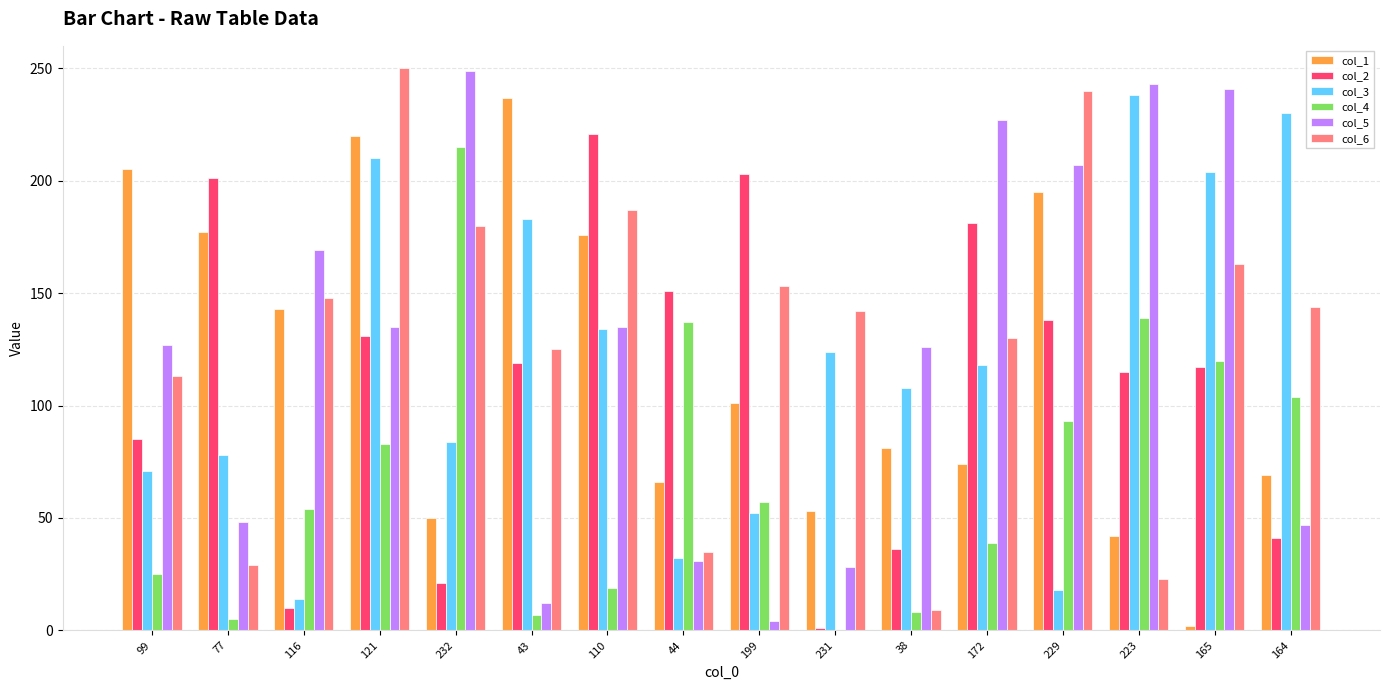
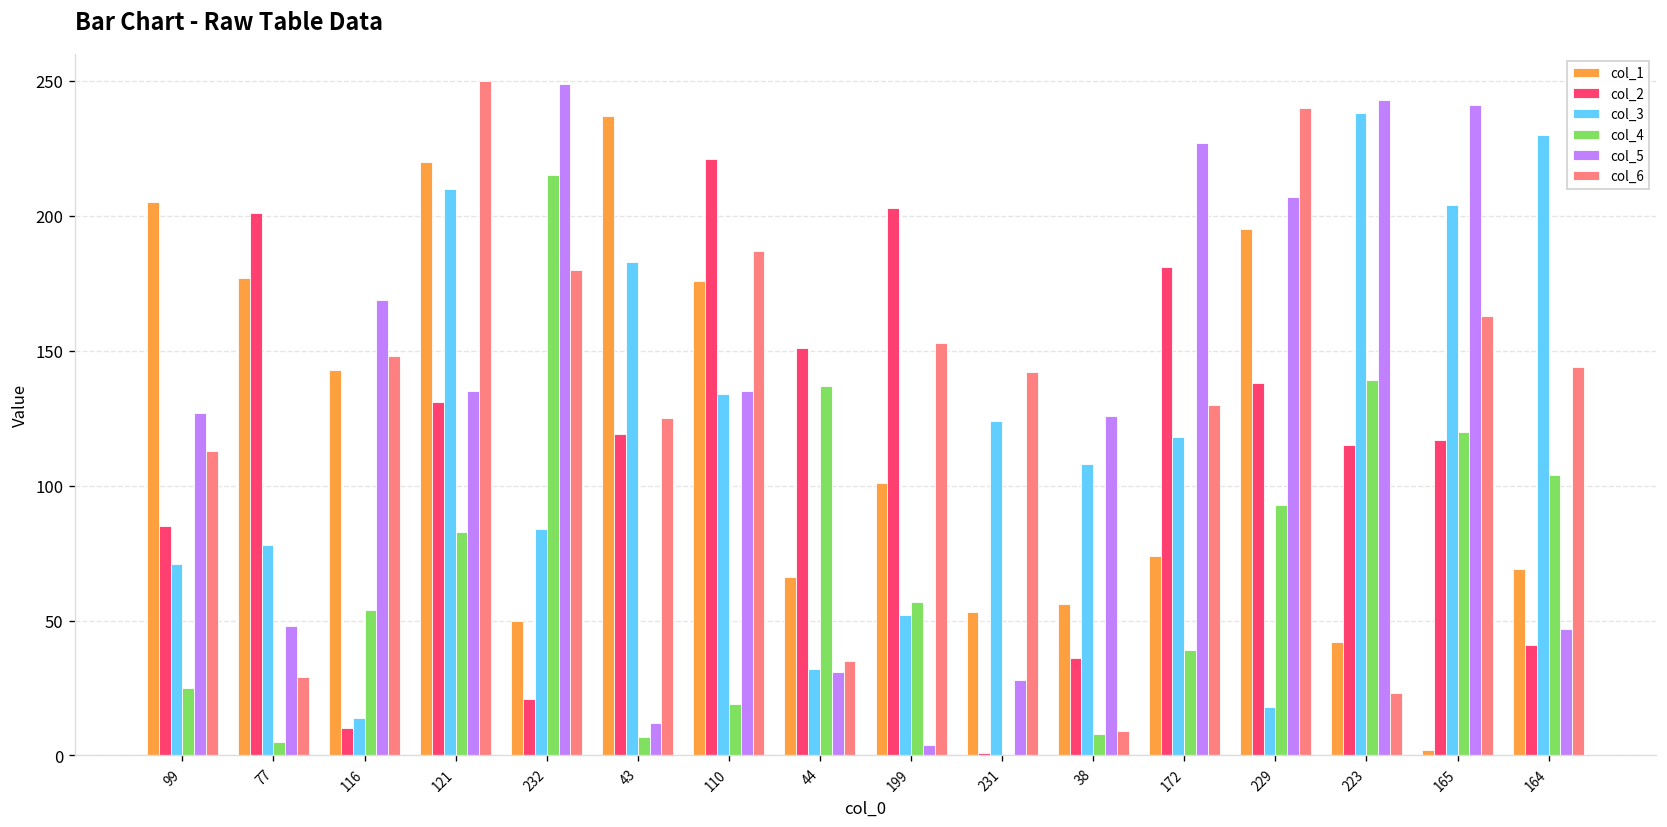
  {
    "col_1": {
      "99": 205,
      "77": 177,
      "116": 143,
      "121": 220,
      "232": 50,
      "43": 237,
      "110": 176,
      "44": 66,
      "199": 101,
      "231": 53,
-     "38": 81,
+     "38": 56,
      "172": 74,
      "229": 195,
      "223": 42,
      "165": 2,
      "164": 69
    },
    "col_2": {
      "99": 85,
      "77": 201,
      "116": 10,
      "121": 131,
      "232": 21,
      "43": 119,
      "110": 221,
      "44": 151,
      "199": 203,
      "38": 36,
      "172": 181,
      "229": 138,
      "223": 115,
      "165": 117,
      "164": 41
    },
    "col_3": {
      "99": 71,
      "77": 78,
      "116": 14,
      "121": 210,
      "232": 84,
      "43": 183,
      "110": 134,
      "44": 32,
      "199": 52,
      "231": 124,
      "38": 108,
      "172": 118,
      "229": 18,
      "223": 238,
      "165": 204,
      "164": 230
    },
    "col_4": {
      "99": 25,
      "77": 5,
      "116": 54,
      "121": 83,
      "232": 215,
      "43": 7,
      "110": 19,
      "44": 137,
      "199": 57,
      "231": 0,
      "38": 8,
      "172": 39,
      "229": 93,
      "223": 139,
      "165": 120,
      "164": 104
    },
    "col_5": {
      "99": 127,
      "77": 48,
      "116": 169,
      "121": 135,
      "232": 249,
      "43": 12,
      "110": 135,
      "44": 31,
      "199": 4,
      "231": 28,
      "38": 126,
      "172": 227,
      "229": 207,
      "223": 243,
      "165": 241,
      "164": 47
    },
    "col_6": {
      "99": 113,
      "77": 29,
      "116": 148,
      "121": 250,
      "232": 180,
      "43": 125,
      "110": 187,
      "44": 35,
      "199": 153,
      "231": 142,
      "38": 9,
      "172": 130,
      "229": 240,
      "223": 23,
      "165": 163,
      "164": 144
    }
  }
